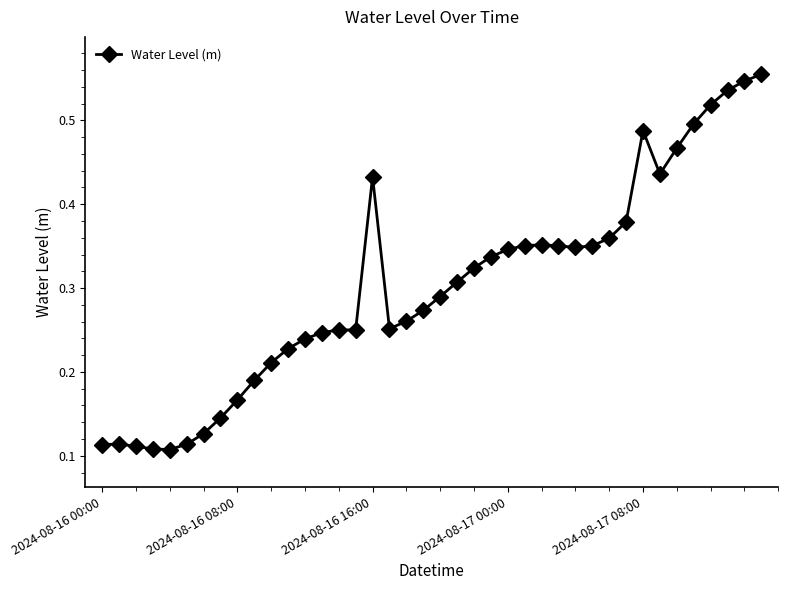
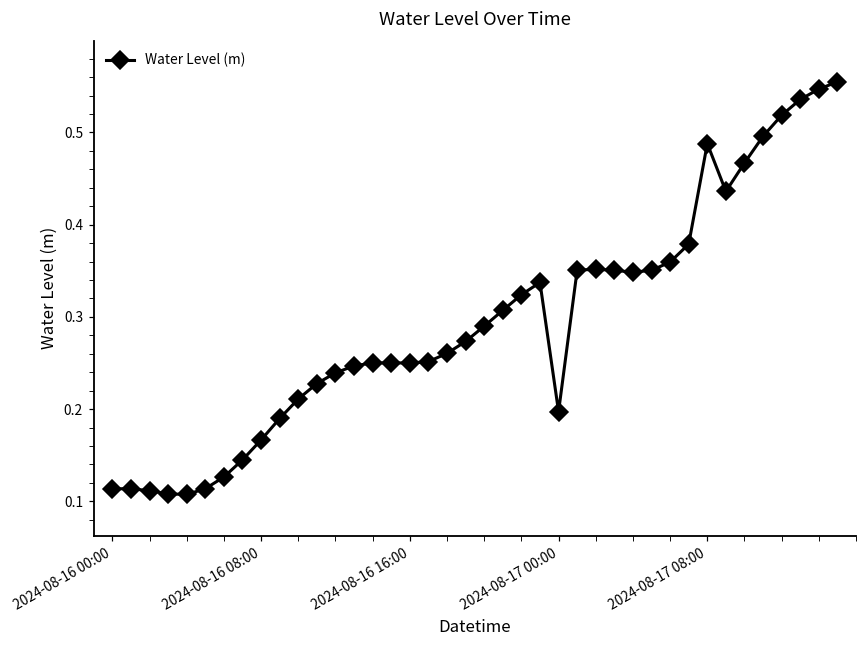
  {
    "2024-08-16 00:00": 0.11,
    "2024-08-16 08:00": 0.17,
-   "2024-08-16 16:00": 0.43,
-   "2024-08-17 00:00": 0.35,
+   "2024-08-16 16:00": 0.25,
+   "2024-08-17 00:00": 0.20,
    "2024-08-17 08:00": 0.49
  }
